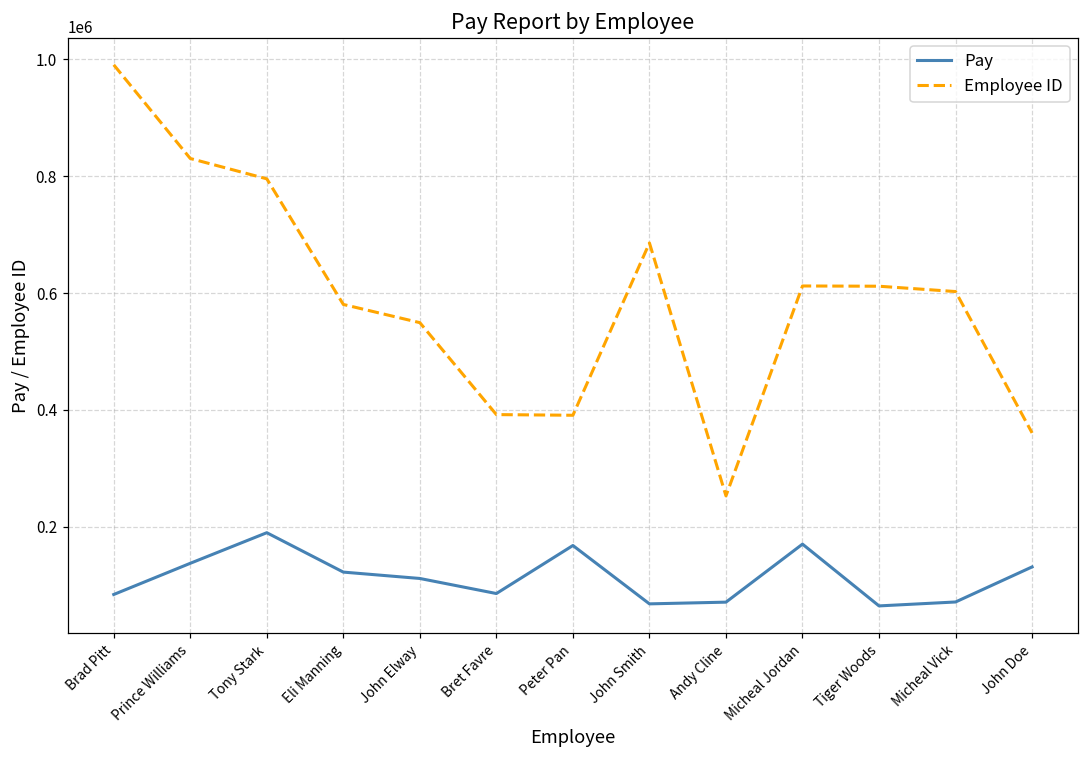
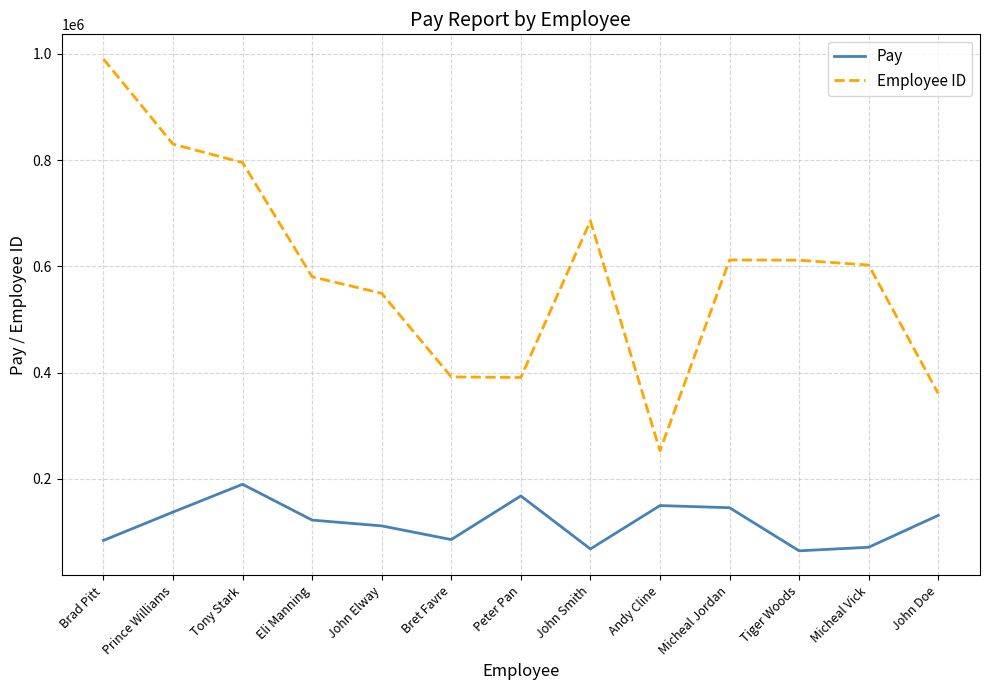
  {
    "Pay": {
      "Brad Pitt": 80000,
      "Prince Williams": 140000,
      "Tony Stark": 190000,
      "Eli Manning": 120000,
      "John Elway": 110000,
      "Bret Favre": 90000,
      "Peter Pan": 170000,
      "John Smith": 70000,
-     "Andy Cline": 70000,
-     "Micheal Jordan": 170000,
+     "Andy Cline": 150000,
+     "Micheal Jordan": 150000,
      "Tiger Woods": 60000,
      "Micheal Vick": 70000,
      "John Doe": 130000
    },
    "Employee ID": {
      "Brad Pitt": 990000,
      "Prince Williams": 830000,
      "Tony Stark": 800000,
      "Eli Manning": 580000,
      "John Elway": 550000,
      "Bret Favre": 390000,
      "Peter Pan": 390000,
      "John Smith": 690000,
      "Andy Cline": 250000,
      "Micheal Jordan": 610000,
      "Tiger Woods": 610000,
      "Micheal Vick": 600000,
      "John Doe": 360000
    }
  }
